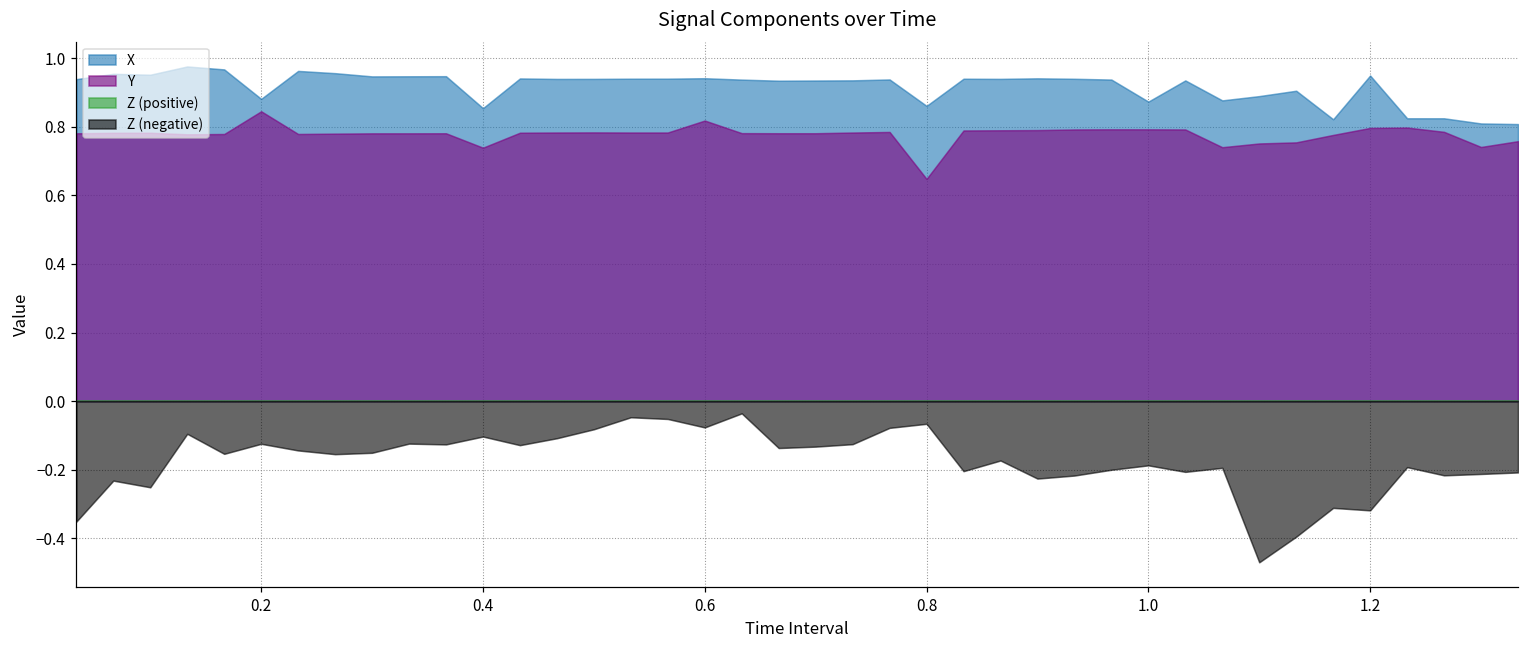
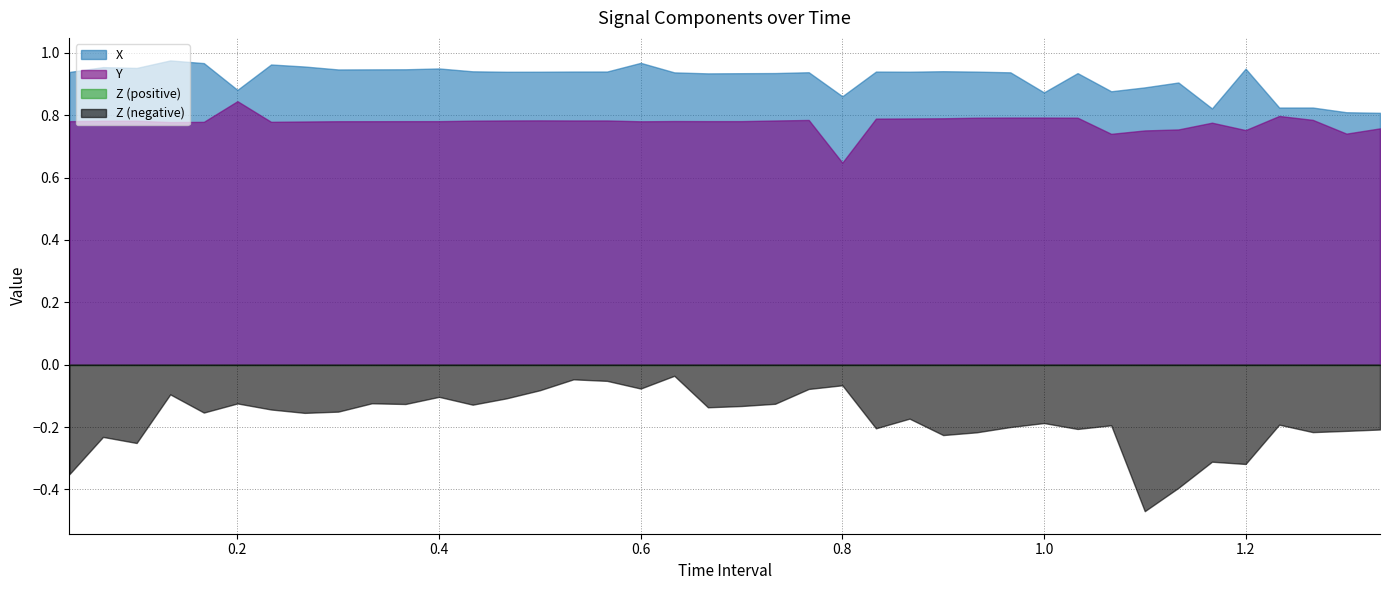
  {
    "X": {
      "0.2": 0.88,
-     "0.4": 0.85,
-     "0.6": 0.94,
+     "0.4": 0.95,
+     "0.6": 0.97,
      "0.8": 0.86,
      "1.0": 0.87,
      "1.2": 0.95
    },
    "Y": {
      "0.2": 0.84,
-     "0.4": 0.74,
-     "0.6": 0.82,
+     "0.4": 0.78,
+     "0.6": 0.78,
      "0.8": 0.65,
      "1.0": 0.79,
-     "1.2": 0.80
+     "1.2": 0.75
    },
    "Z (negative)": {
      "0.2": 0.00,
      "0.4": 0.00,
      "0.6": 0.00,
      "0.8": 0.00,
      "1.0": 0.00,
      "1.2": 0.00
    }
  }
